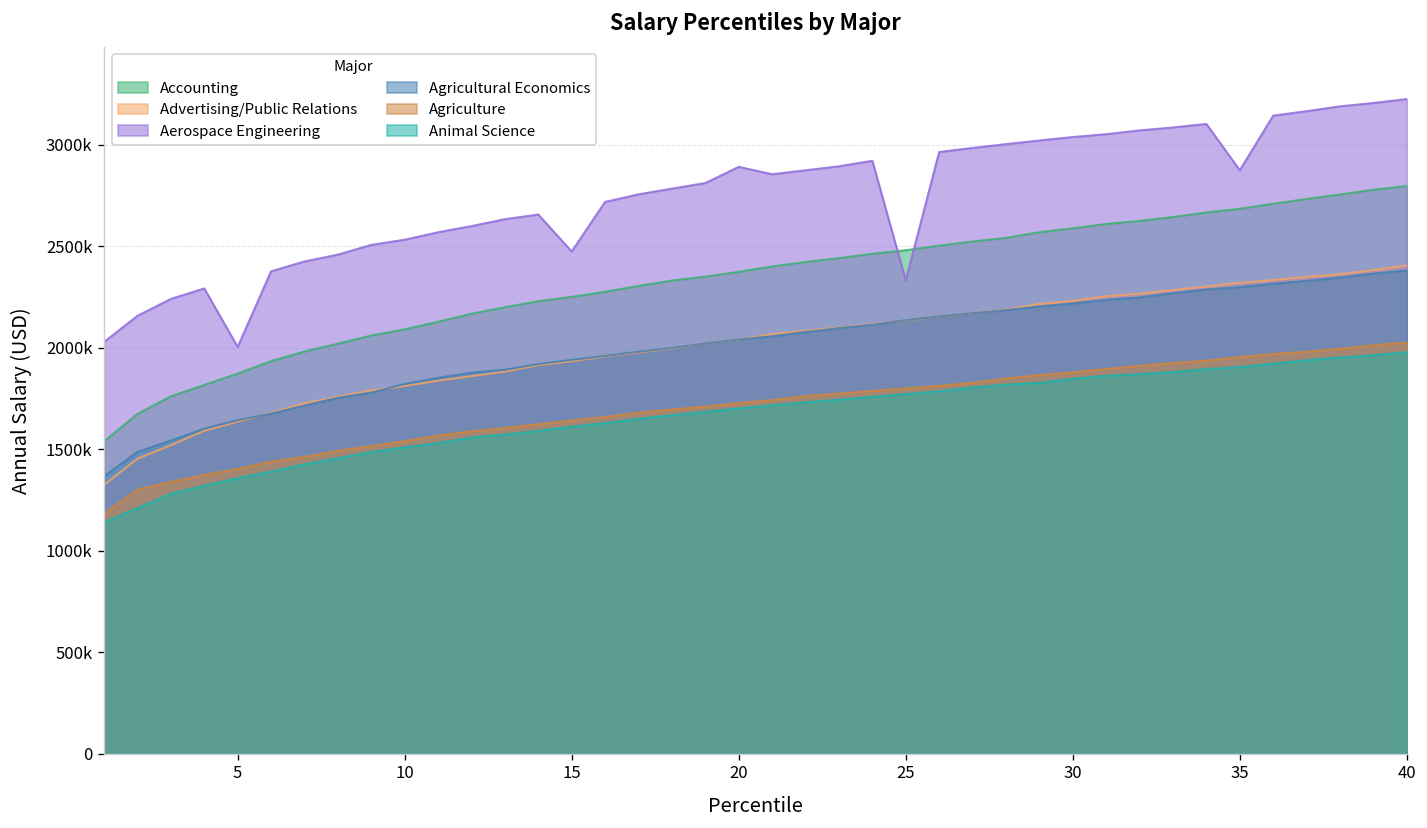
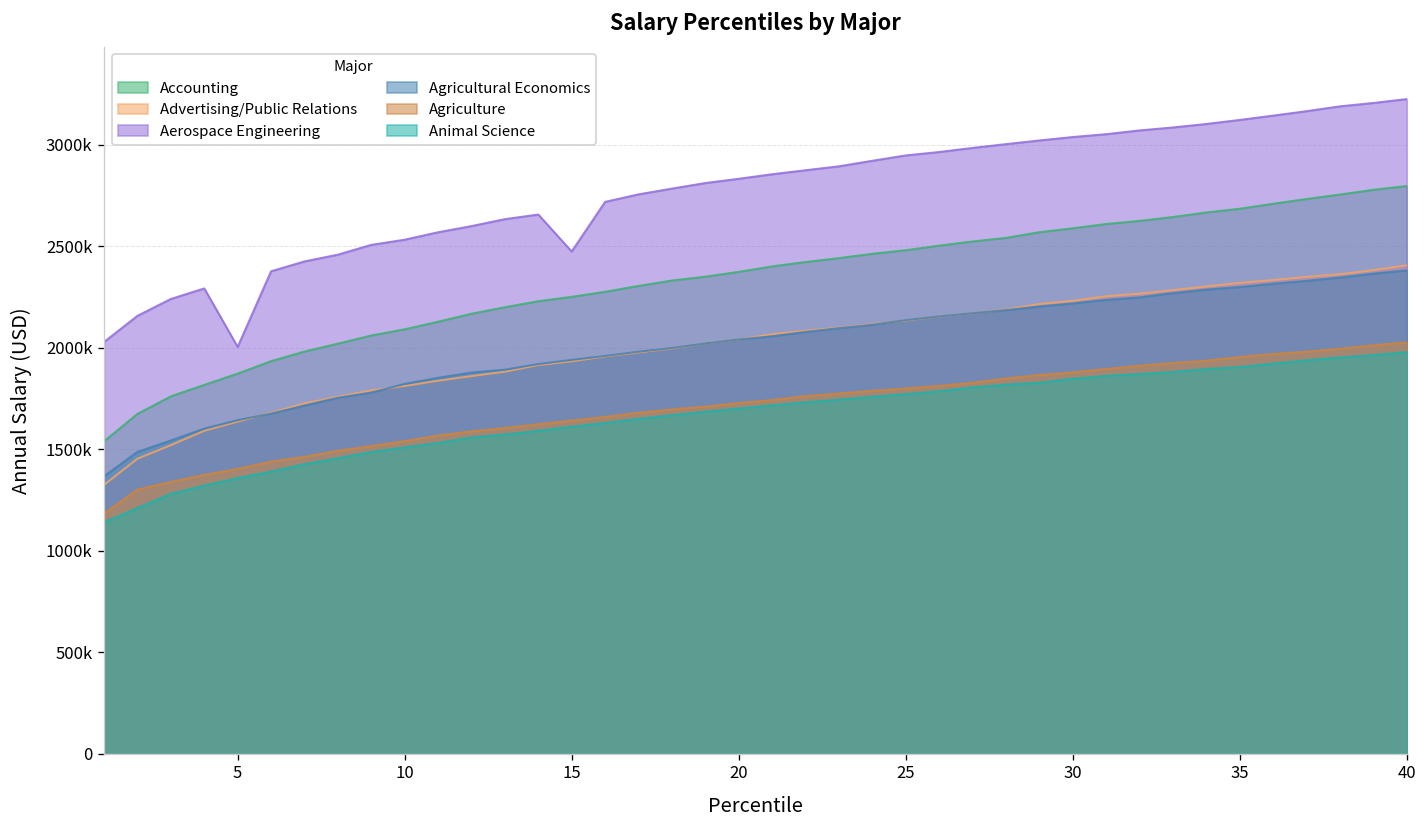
  {
    "Aerospace Engineering": {
      "5": 2000000,
      "10": 2530000,
      "15": 2470000,
-     "20": 2890000,
-     "25": 2330000,
+     "20": 2830000,
+     "25": 2950000,
      "30": 3040000,
-     "35": 2870000,
+     "35": 3120000,
      "40": 3220000
    }
  }
